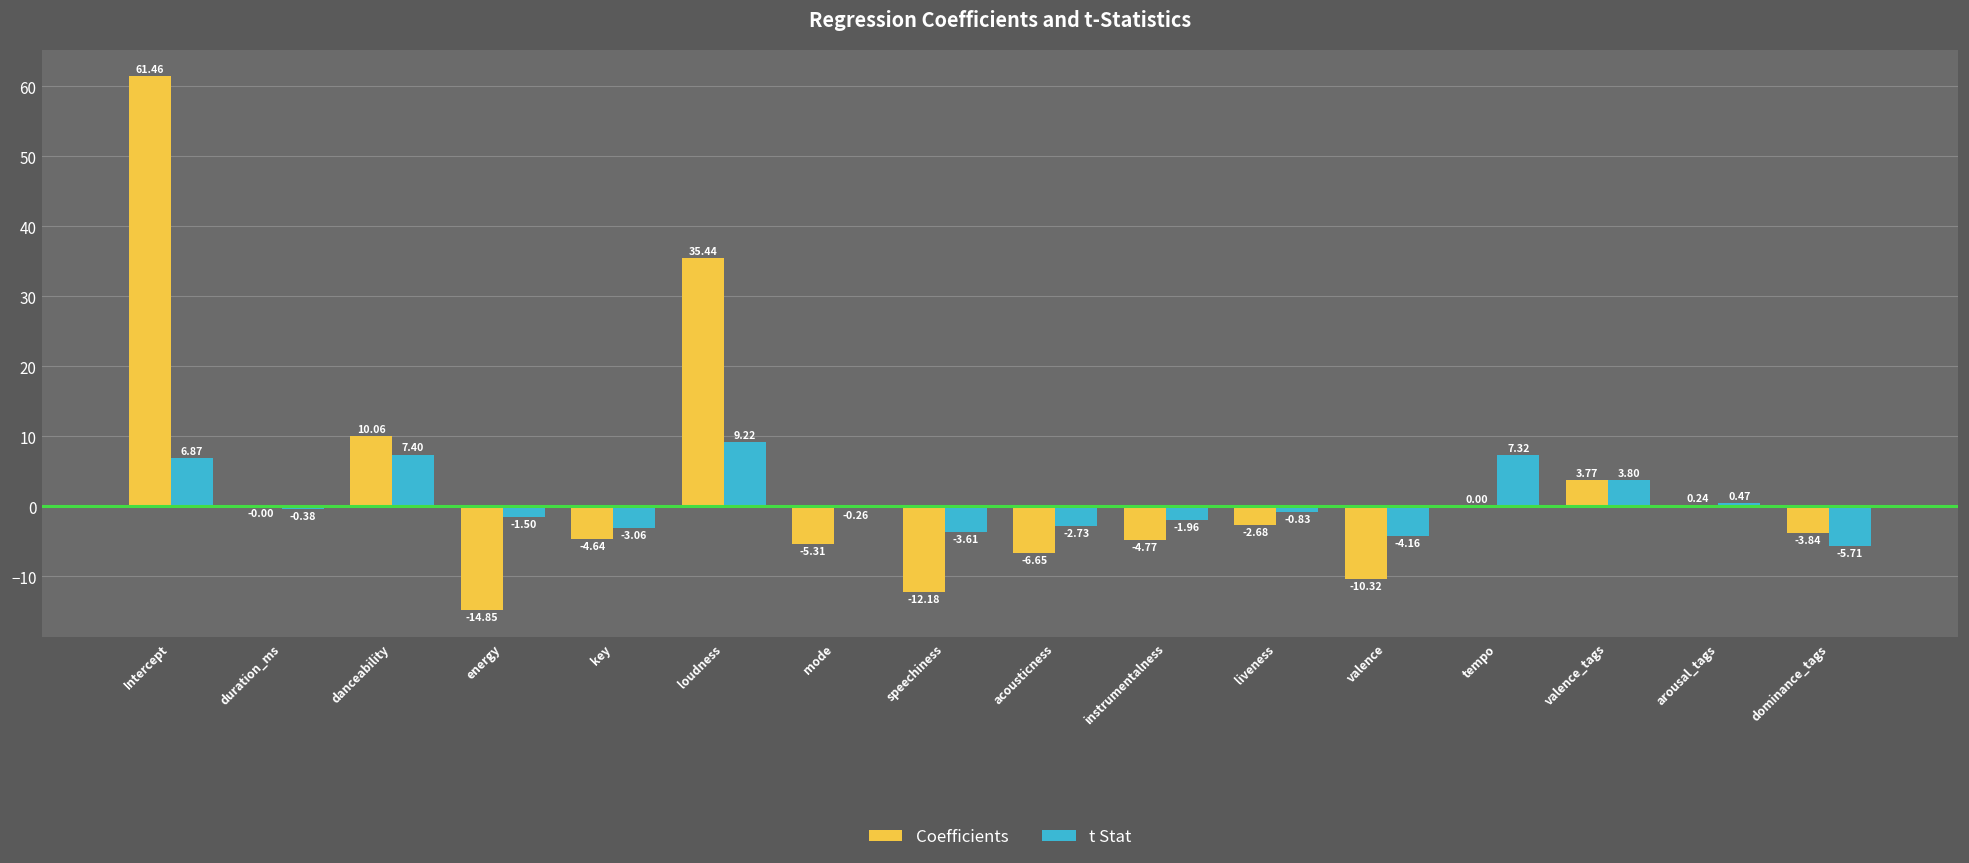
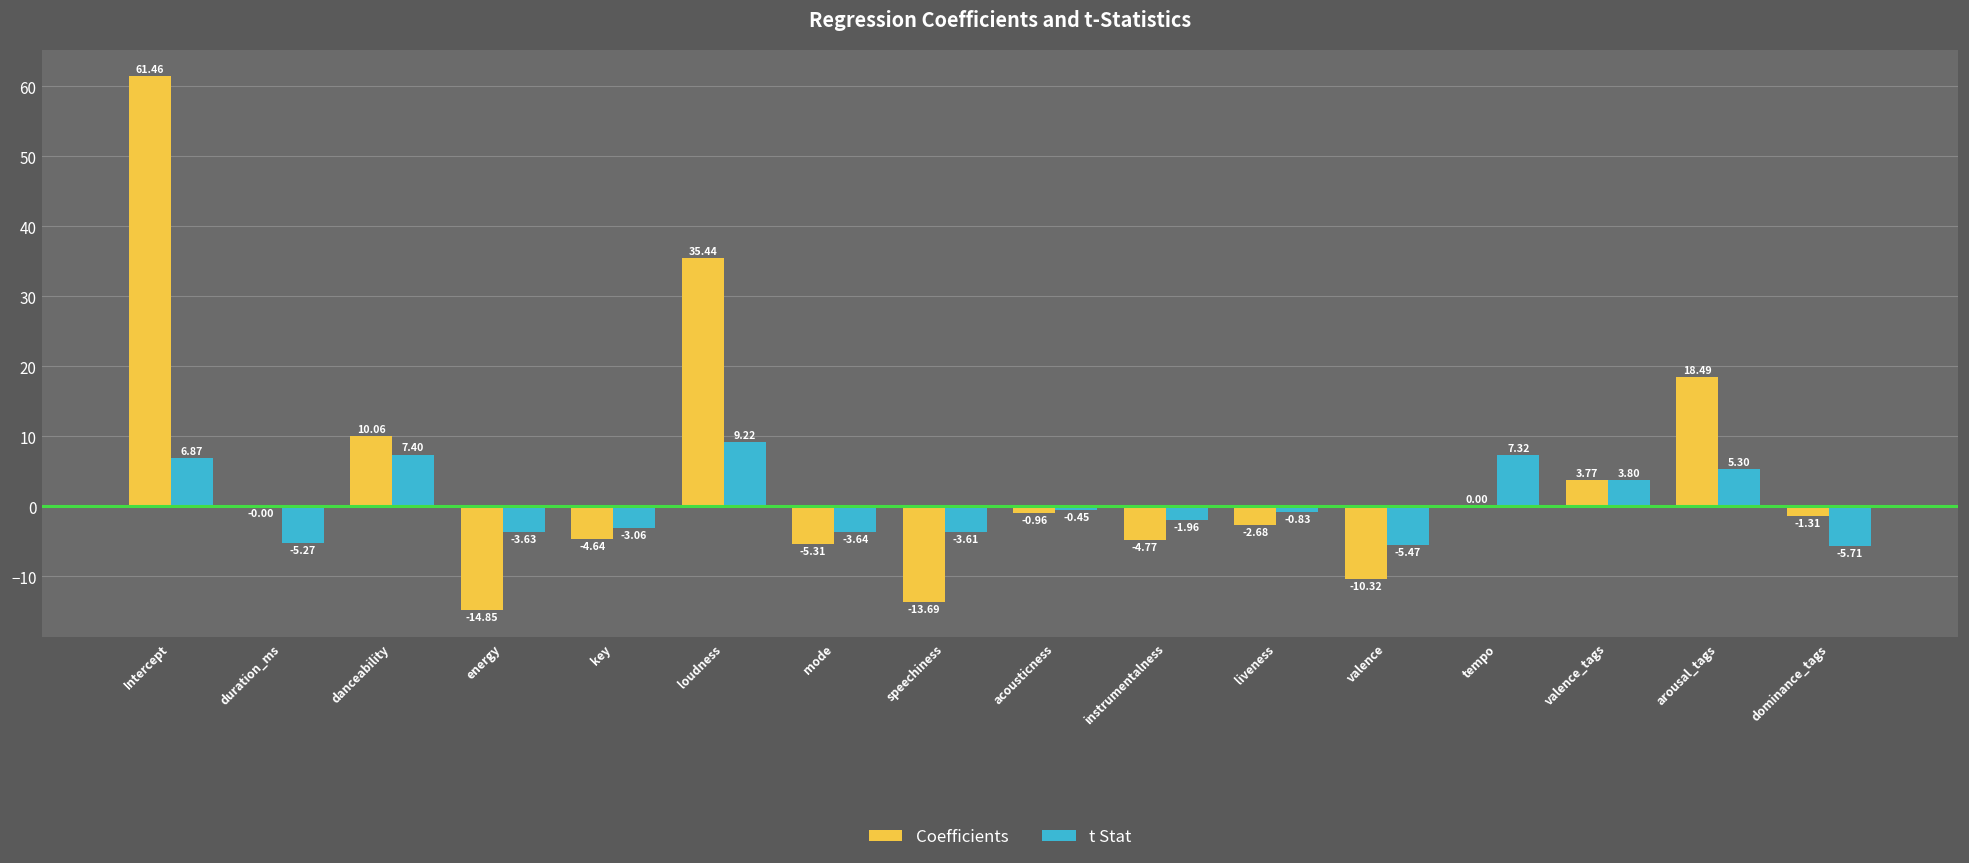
  {
    "Coefficients": {
      "Intercept": 61.46,
      "duration_ms": -0.00,
      "danceability": 10.06,
      "energy": -14.85,
      "key": -4.64,
      "loudness": 35.44,
      "mode": -5.31,
-     "speechiness": -12.18,
-     "acousticness": -6.65,
+     "speechiness": -13.69,
+     "acousticness": -0.96,
      "instrumentalness": -4.77,
      "liveness": -2.68,
      "valence": -10.32,
      "tempo": 0.00,
      "valence_tags": 3.77,
-     "arousal_tags": 0.24,
-     "dominance_tags": -3.84
+     "arousal_tags": 18.49,
+     "dominance_tags": -1.31
    },
    "t Stat": {
      "Intercept": 6.87,
-     "duration_ms": -0.38,
+     "duration_ms": -5.27,
      "danceability": 7.40,
-     "energy": -1.50,
+     "energy": -3.63,
      "key": -3.06,
      "loudness": 9.22,
-     "mode": -0.26,
+     "mode": -3.64,
      "speechiness": -3.61,
-     "acousticness": -2.73,
+     "acousticness": -0.45,
      "instrumentalness": -1.96,
      "liveness": -0.83,
-     "valence": -4.16,
+     "valence": -5.47,
      "tempo": 7.32,
      "valence_tags": 3.80,
-     "arousal_tags": 0.47,
+     "arousal_tags": 5.30,
      "dominance_tags": -5.71
    }
  }
